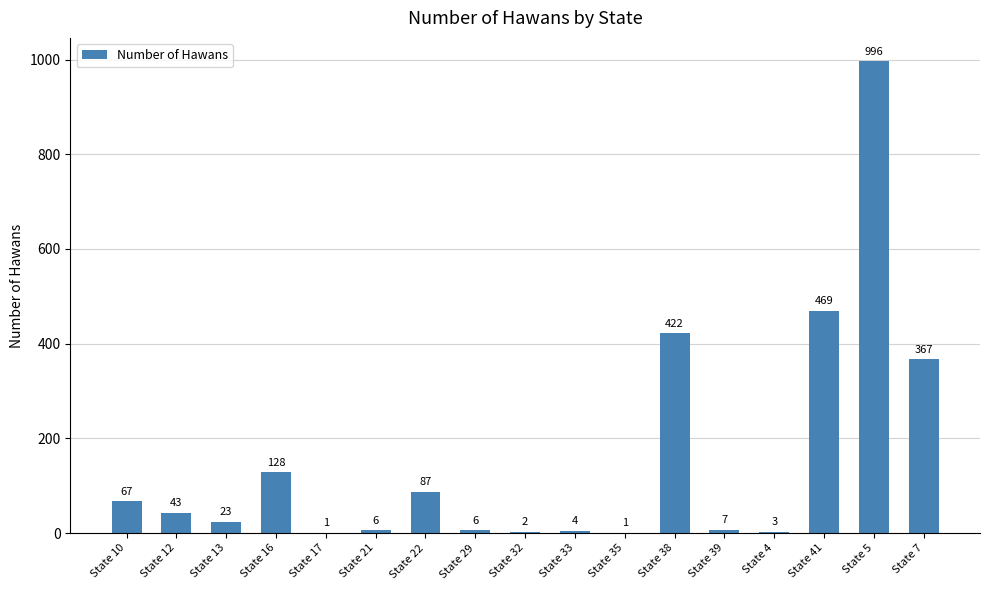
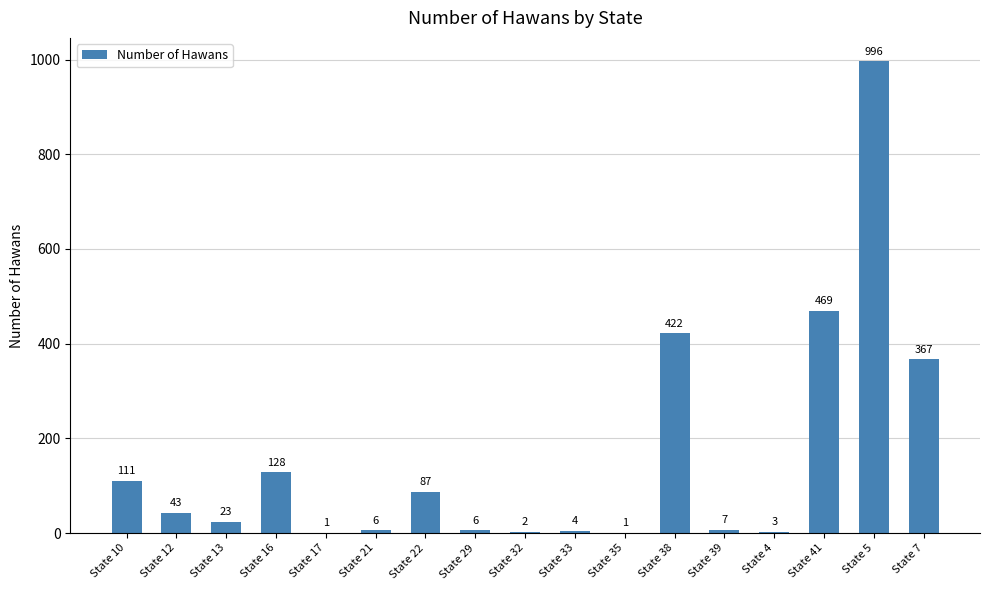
  {
-   "State 10": 67,
+   "State 10": 111,
    "State 12": 43,
    "State 13": 23,
    "State 16": 128,
    "State 17": 1,
    "State 21": 6,
    "State 22": 87,
    "State 29": 6,
    "State 32": 2,
    "State 33": 4,
    "State 35": 1,
    "State 38": 422,
    "State 39": 7,
    "State 4": 3,
    "State 41": 469,
    "State 5": 996,
    "State 7": 367
  }
